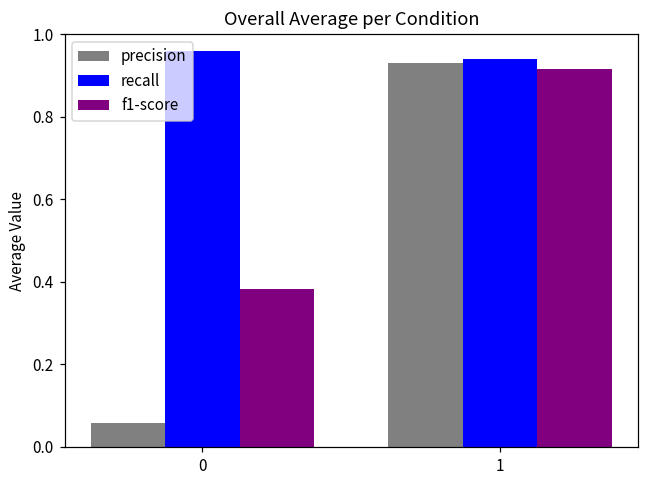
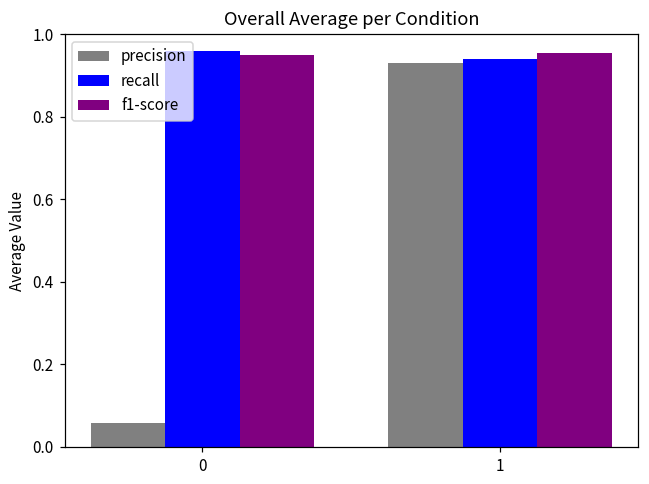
  {
    "precision": {
      "0": 0.06,
      "1": 0.93
    },
    "recall": {
      "0": 0.96,
      "1": 0.94
    },
    "f1-score": {
-     "0": 0.38,
-     "1": 0.92
+     "0": 0.95,
+     "1": 0.96
    }
  }
